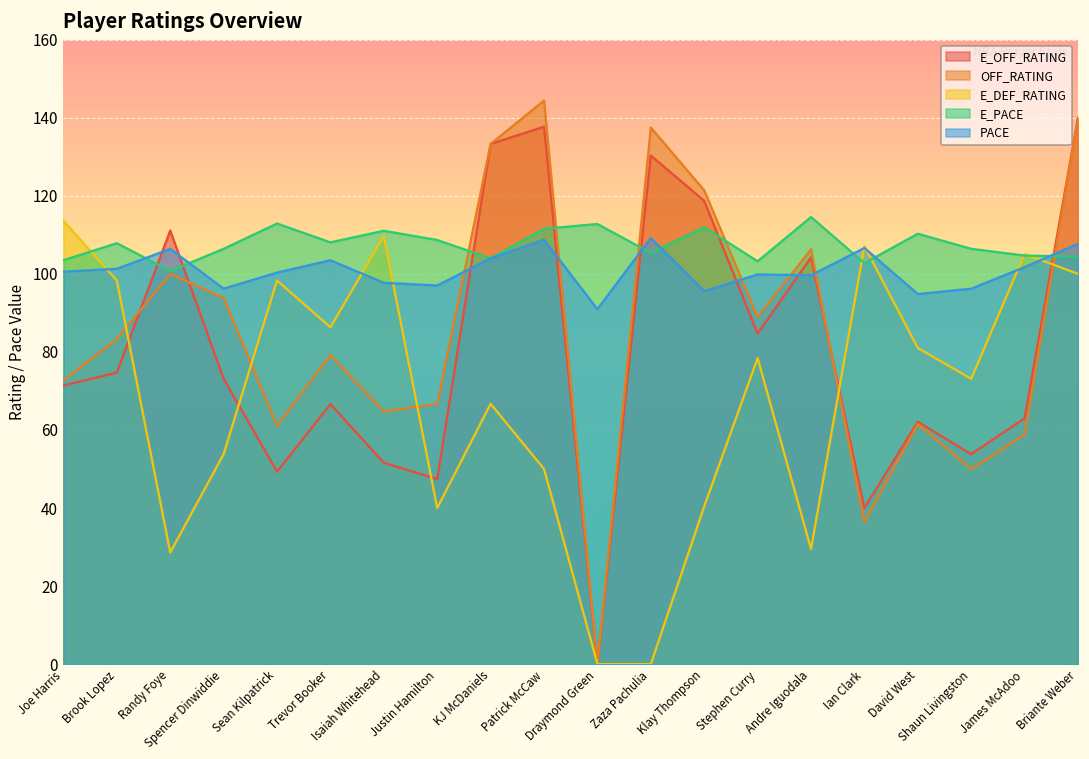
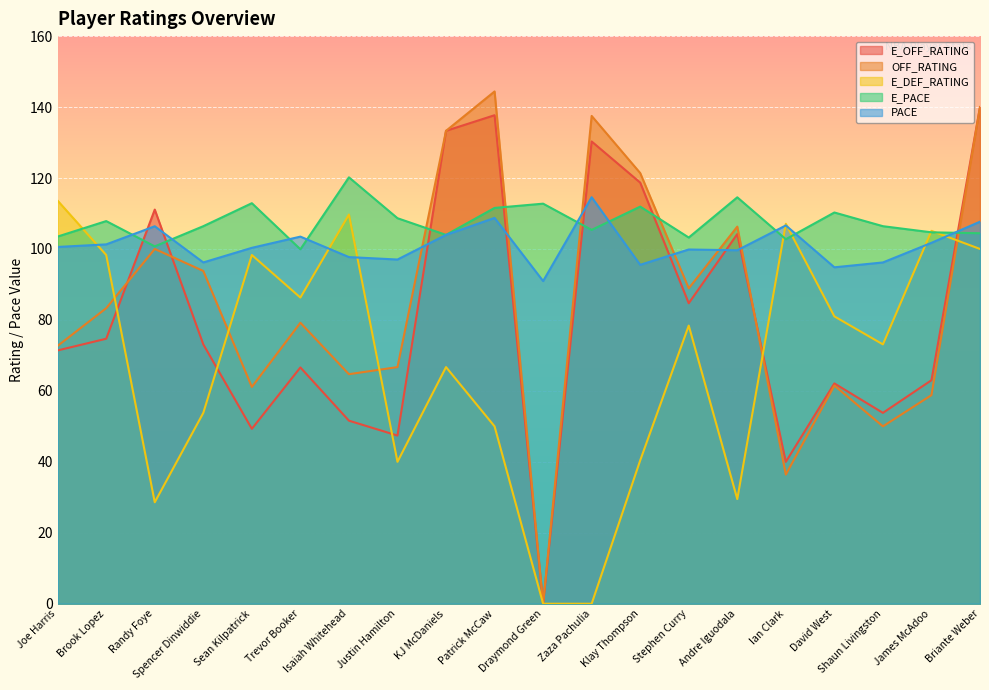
  {
    "E_DEF_RATING": {
      "Joe Harris": 114,
      "Brook Lopez": 98,
      "Randy Foye": 29,
      "Spencer Dinwiddie": 54,
      "Sean Kilpatrick": 98,
      "Trevor Booker": 86,
      "Isaiah Whitehead": 110,
      "Justin Hamilton": 40,
      "KJ McDaniels": 67,
      "Patrick McCaw": 50,
      "Zaza Pachulia": 0,
      "Klay Thompson": 40,
      "Stephen Curry": 78,
      "Andre Iguodala": 30,
      "David West": 81,
      "Shaun Livingston": 73,
      "Briante Weber": 100
    },
    "E_PACE": {
      "Joe Harris": 104,
      "Brook Lopez": 108,
      "Randy Foye": 101,
      "Spencer Dinwiddie": 106,
      "Sean Kilpatrick": 113,
-     "Trevor Booker": 108,
-     "Isaiah Whitehead": 111,
+     "Trevor Booker": 100,
+     "Isaiah Whitehead": 120,
      "Justin Hamilton": 109,
      "Patrick McCaw": 112,
      "Draymond Green": 113,
      "Zaza Pachulia": 105,
      "Klay Thompson": 112,
      "Stephen Curry": 103,
      "Andre Iguodala": 115,
      "Ian Clark": 103,
      "David West": 110,
      "Shaun Livingston": 106,
      "Briante Weber": 104
    },
    "PACE": {
      "Joe Harris": 101,
      "Brook Lopez": 101,
      "Randy Foye": 106,
      "Spencer Dinwiddie": 96,
      "Sean Kilpatrick": 100,
      "Trevor Booker": 103,
      "Isaiah Whitehead": 98,
      "Justin Hamilton": 97,
      "Patrick McCaw": 109,
      "Draymond Green": 91,
-     "Zaza Pachulia": 109,
+     "Zaza Pachulia": 115,
      "Klay Thompson": 96,
      "Stephen Curry": 100,
      "Andre Iguodala": 100,
      "David West": 95,
      "Shaun Livingston": 96,
      "James McAdoo": 102,
      "Briante Weber": 108
    }
  }
